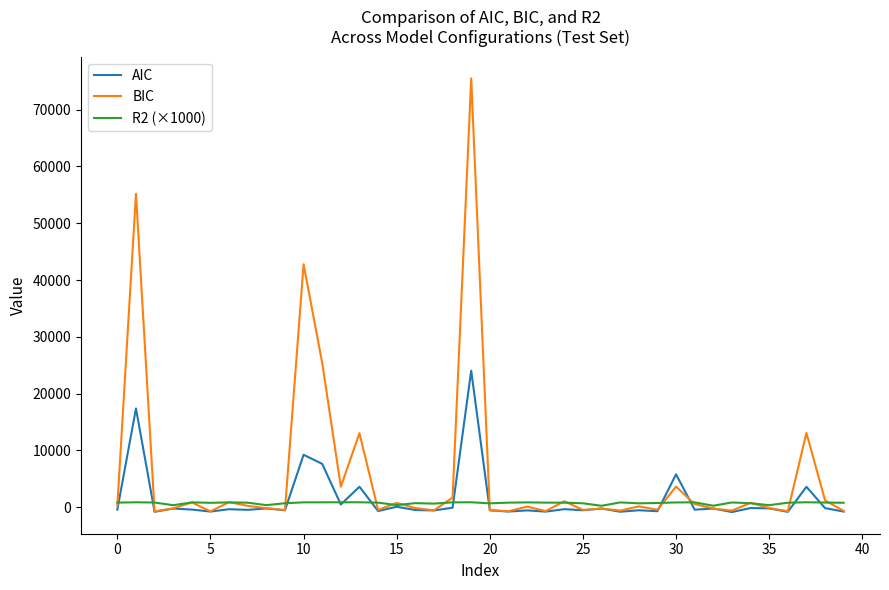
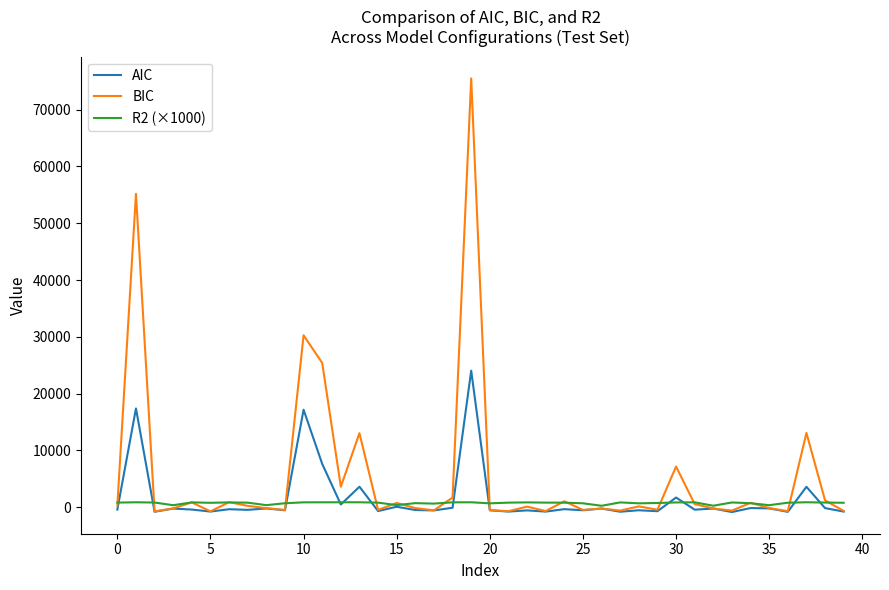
  {
    "AIC": {
      "0": 0,
-     "10": 9000,
-     "30": 6000
+     "10": 17000,
+     "30": 2000
    },
    "BIC": {
      "0": 0,
-     "10": 43000,
-     "30": 4000
+     "10": 30000,
+     "30": 7000
    },
    "R2 (×1000)": {
      "0": 1000,
      "5": 1000,
      "10": 1000,
      "20": 1000,
      "25": 1000,
      "30": 1000,
      "35": 0
    }
  }
